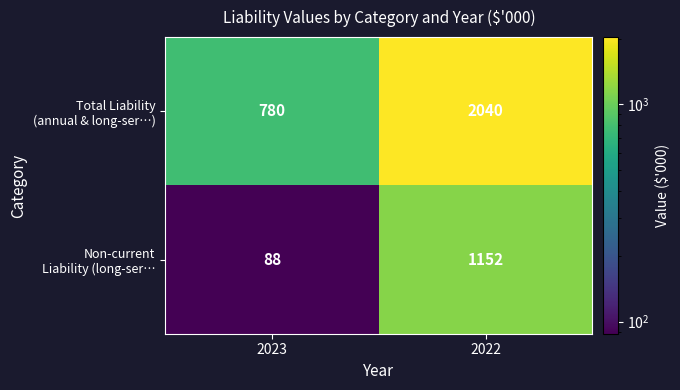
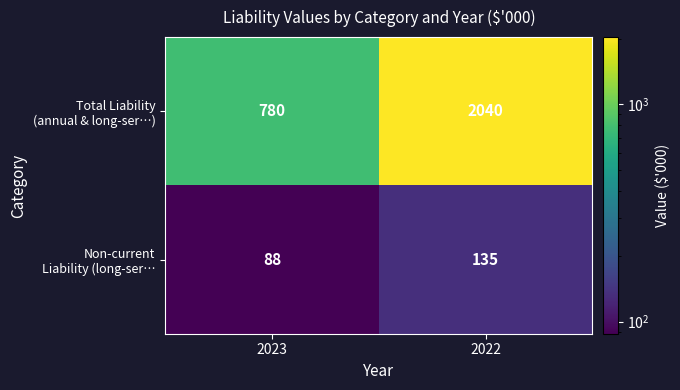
  {
    "Total Liability (annual & long-ser…)": {
      "2023": 780,
      "2022": 2040
    },
    "Non-current Liability (long-ser…": {
      "2023": 88,
-     "2022": 1152
+     "2022": 135
    }
  }
